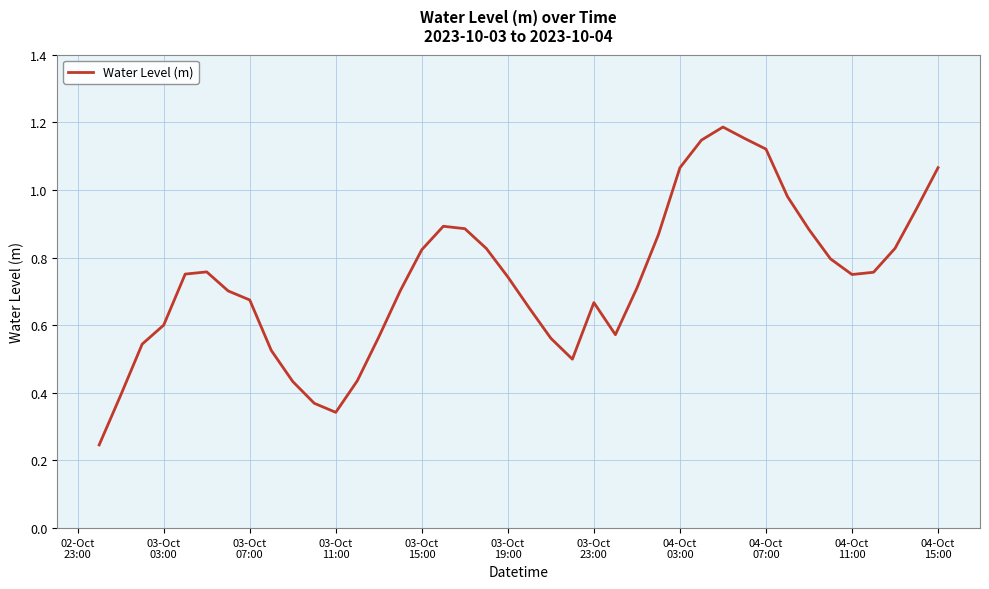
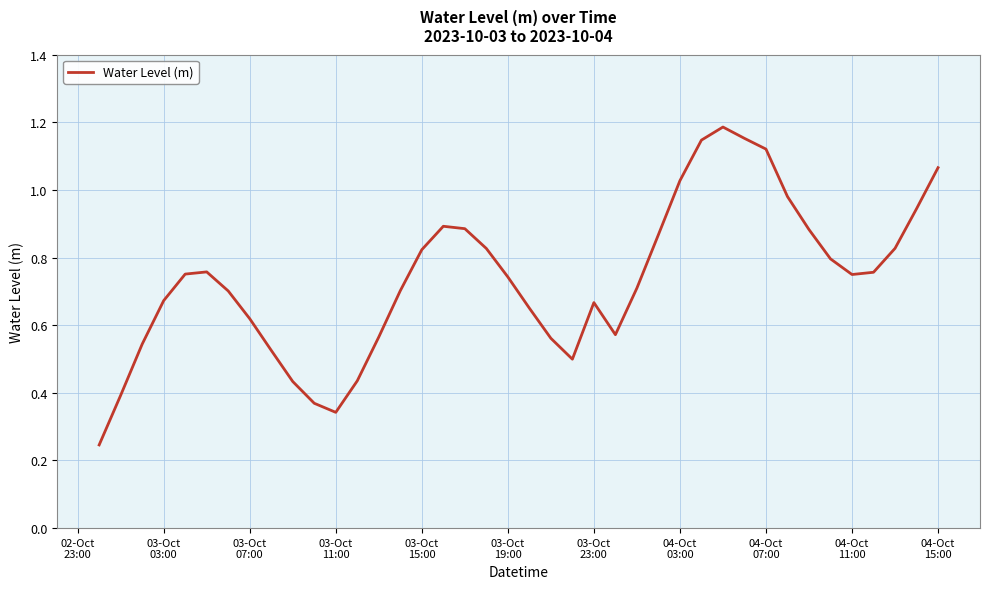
  {
-   "03-Oct 03:00": 0.60,
-   "03-Oct 07:00": 0.67,
+   "03-Oct 03:00": 0.67,
+   "03-Oct 07:00": 0.62,
    "03-Oct 11:00": 0.34,
    "03-Oct 15:00": 0.82,
    "03-Oct 19:00": 0.74,
    "03-Oct 23:00": 0.67,
-   "04-Oct 03:00": 1.07,
+   "04-Oct 03:00": 1.03,
    "04-Oct 07:00": 1.12,
    "04-Oct 11:00": 0.75,
    "04-Oct 15:00": 1.07
  }
